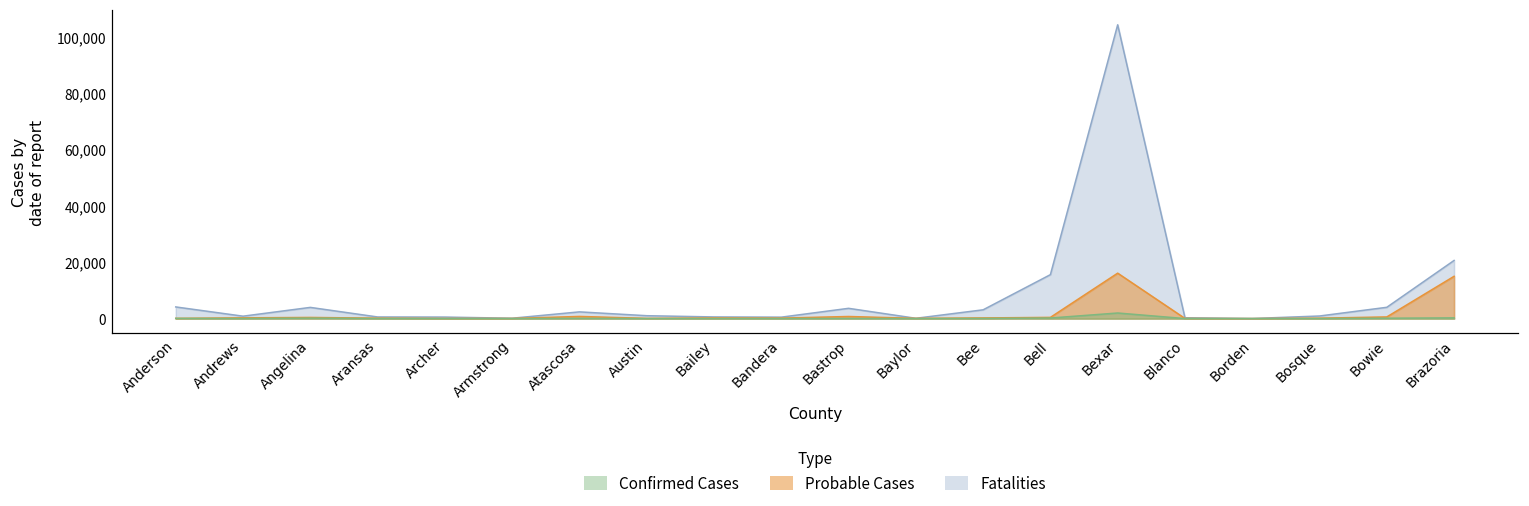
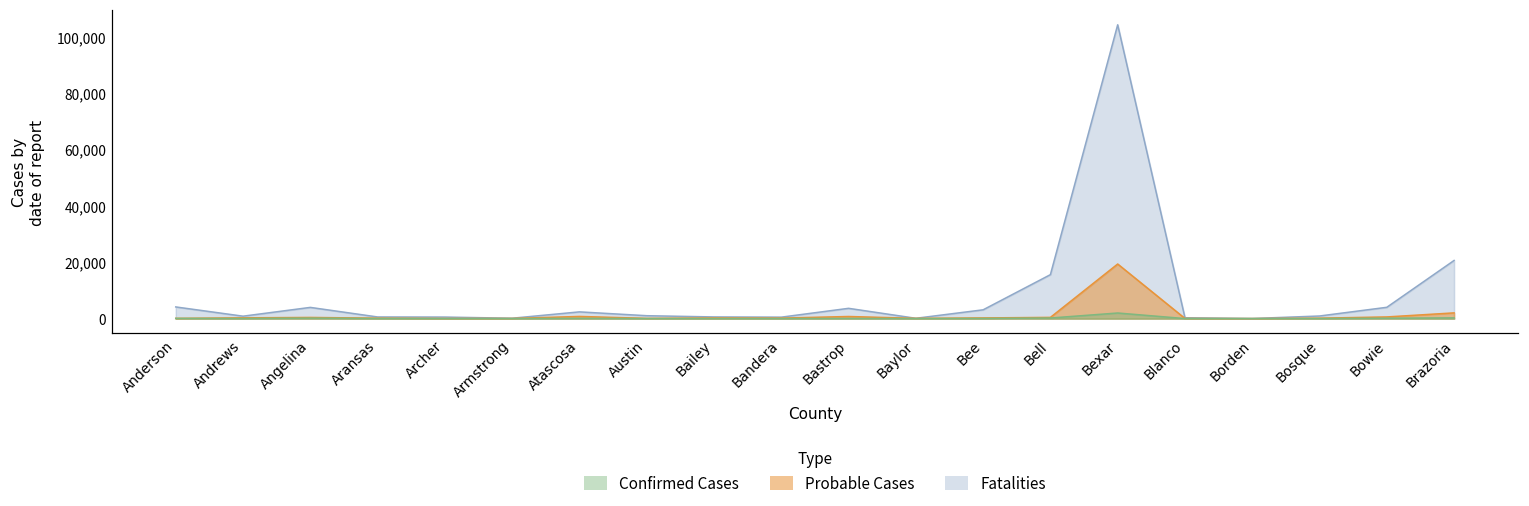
  {
    "Probable Cases": {
-     "Bexar": "16,000",
-     "Brazoria": "15,000"
+     "Bexar": "19,000",
+     "Brazoria": "2,000"
    }
  }
